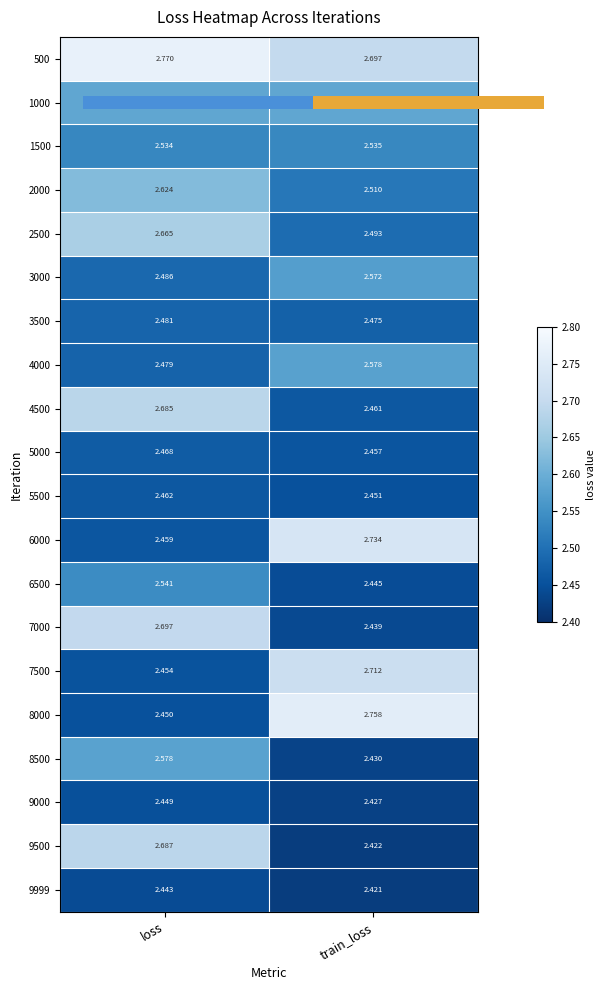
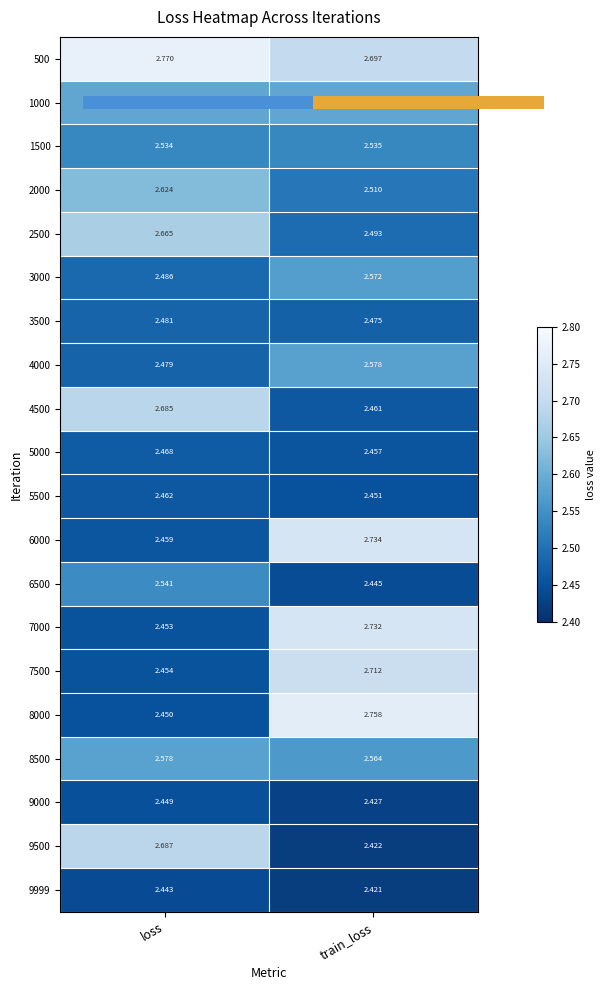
  {
    "Loss Heatmap Across Iterations": {
      "500": {
        "loss": 2.770,
        "train_loss": 2.697
      },
      "1500": {
        "loss": 2.534,
        "train_loss": 2.535
      },
      "2000": {
        "loss": 2.624,
        "train_loss": 2.510
      },
      "2500": {
        "loss": 2.665,
        "train_loss": 2.493
      },
      "3000": {
        "loss": 2.486,
        "train_loss": 2.572
      },
      "3500": {
        "loss": 2.481,
        "train_loss": 2.475
      },
      "4000": {
        "loss": 2.479,
        "train_loss": 2.578
      },
      "4500": {
        "loss": 2.685,
        "train_loss": 2.461
      },
      "5000": {
        "loss": 2.468,
        "train_loss": 2.457
      },
      "5500": {
        "loss": 2.462,
        "train_loss": 2.451
      },
      "6000": {
        "loss": 2.459,
        "train_loss": 2.734
      },
      "6500": {
        "loss": 2.541,
        "train_loss": 2.445
      },
      "7000": {
-       "loss": 2.697,
-       "train_loss": 2.439
+       "loss": 2.453,
+       "train_loss": 2.732
      },
      "7500": {
        "loss": 2.454,
        "train_loss": 2.712
      },
      "8000": {
        "loss": 2.450,
        "train_loss": 2.758
      },
      "8500": {
        "loss": 2.578,
-       "train_loss": 2.430
+       "train_loss": 2.564
      },
      "9000": {
        "loss": 2.449,
        "train_loss": 2.427
      },
      "9500": {
        "loss": 2.687,
        "train_loss": 2.422
      },
      "9999": {
        "loss": 2.443,
        "train_loss": 2.421
      }
    }
  }
